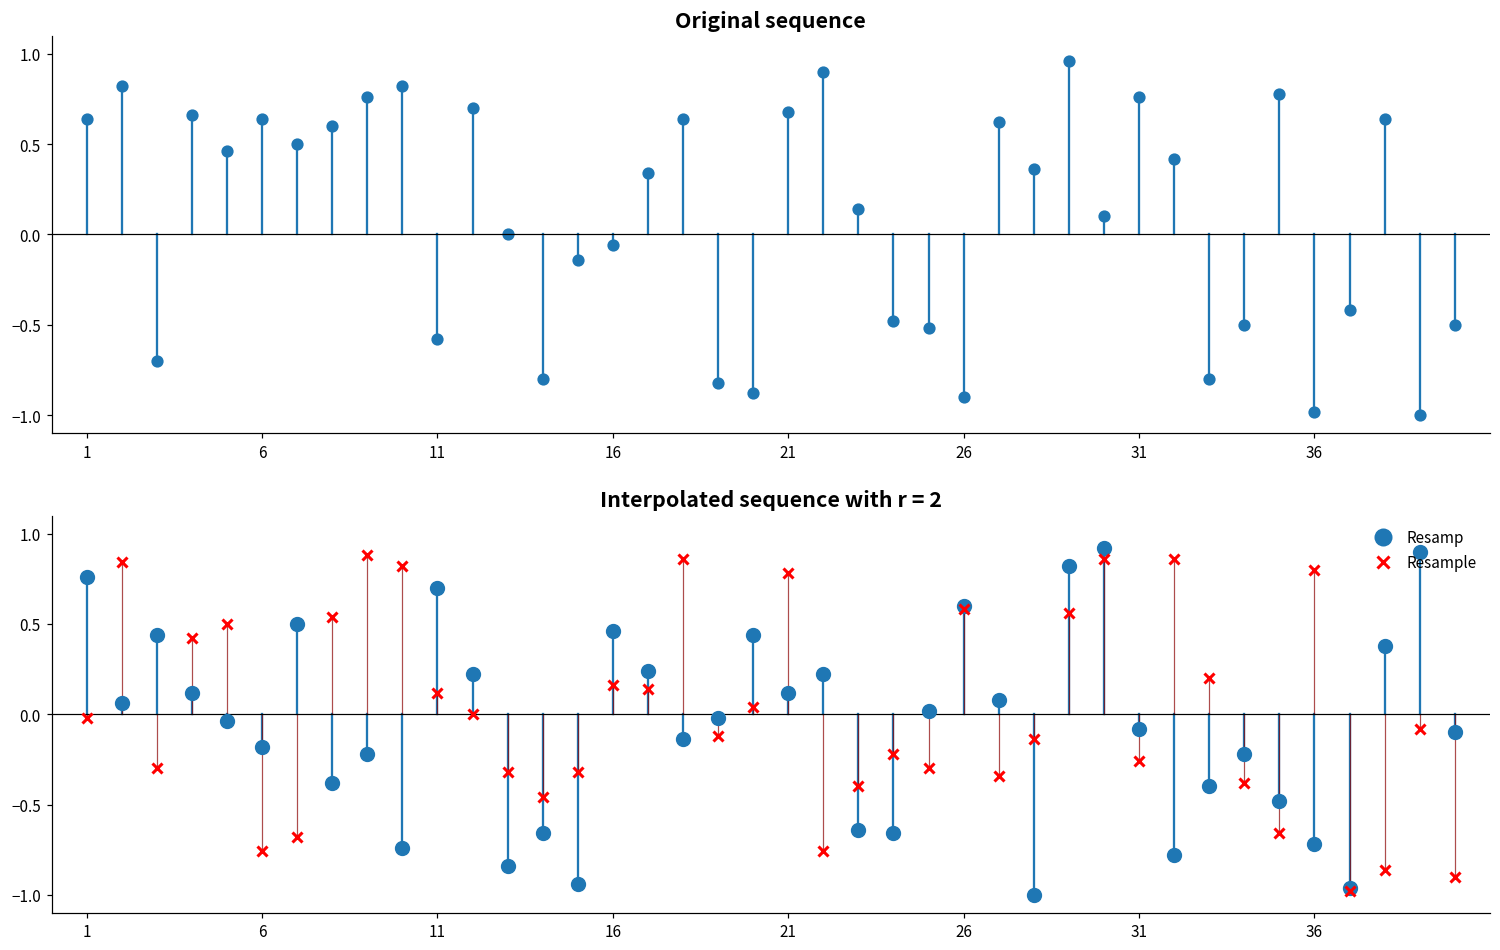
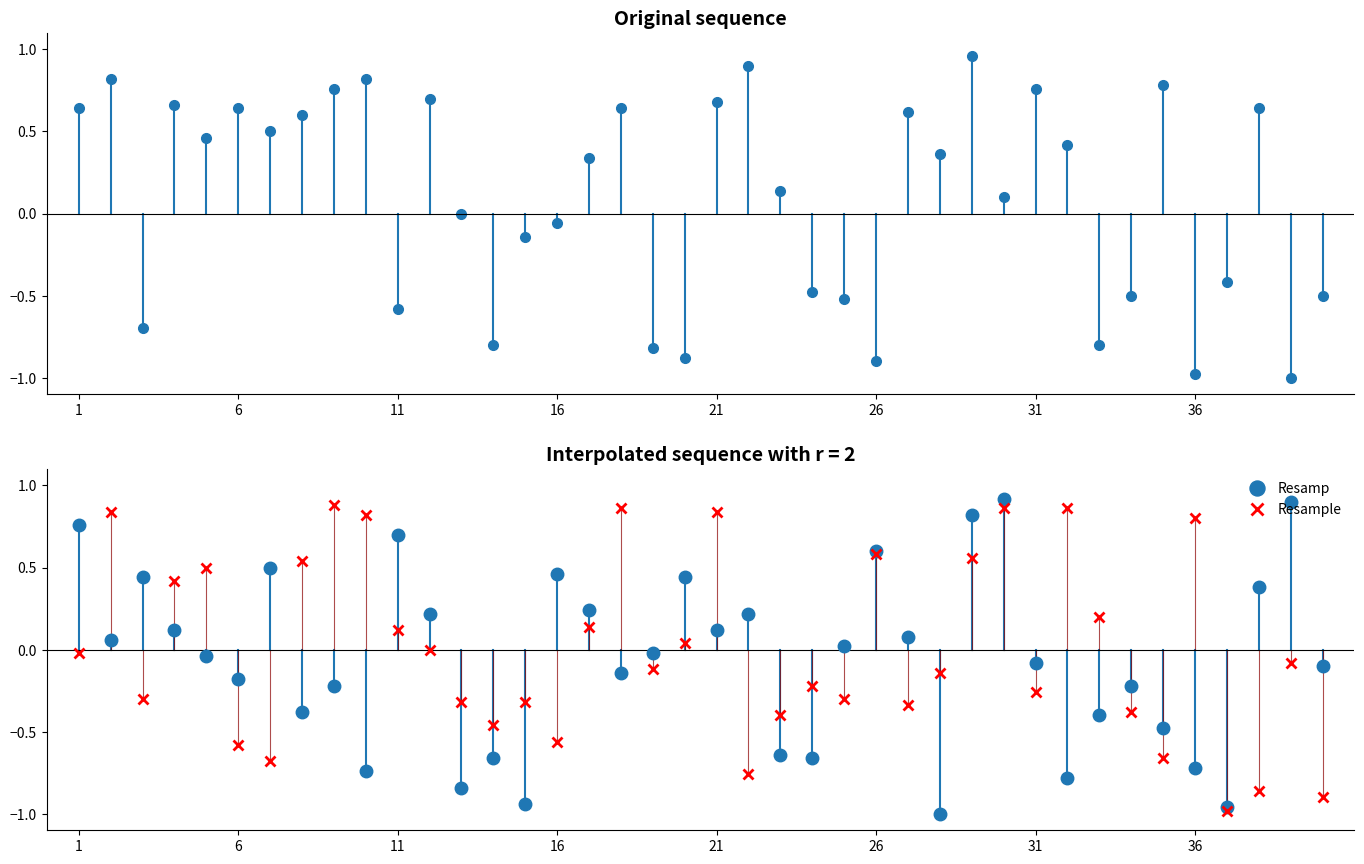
  {
    "Interpolated sequence with r = 2": {
      "Resample": {
-       "6": -0.76,
-       "16": 0.16,
-       "21": 0.78
+       "6": -0.58,
+       "16": -0.56,
+       "21": 0.84
      }
    }
  }
